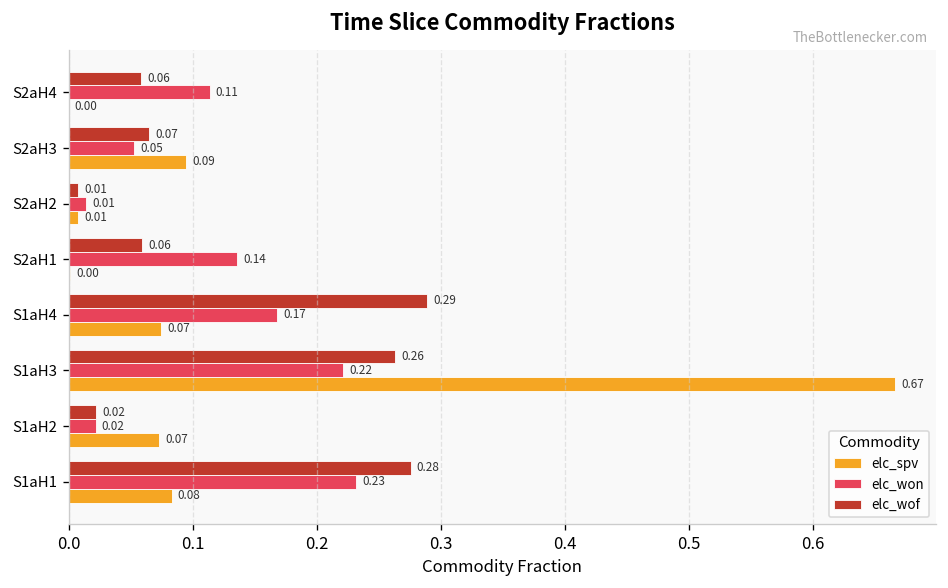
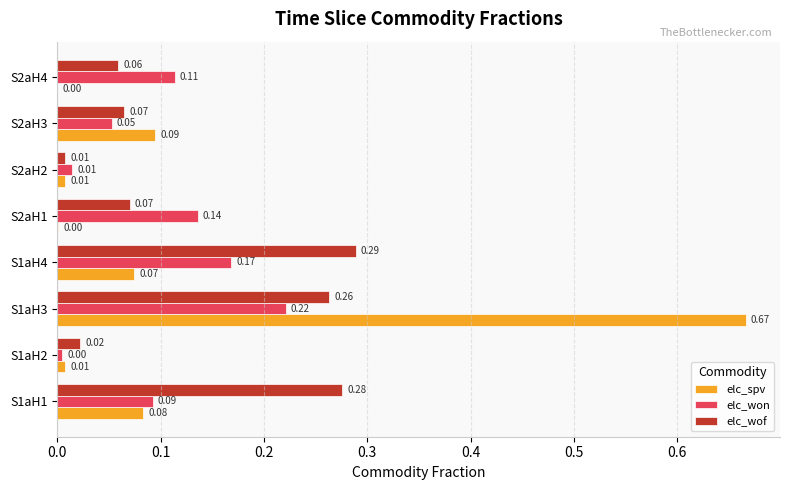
  {
    "elc_spv": {
      "S2aH4": 0.00,
      "S2aH3": 0.09,
      "S2aH2": 0.01,
      "S2aH1": 0.00,
      "S1aH4": 0.07,
      "S1aH3": 0.67,
-     "S1aH2": 0.07,
+     "S1aH2": 0.01,
      "S1aH1": 0.08
    },
    "elc_won": {
      "S2aH4": 0.11,
      "S2aH3": 0.05,
      "S2aH2": 0.01,
      "S2aH1": 0.14,
      "S1aH4": 0.17,
      "S1aH3": 0.22,
-     "S1aH2": 0.02,
-     "S1aH1": 0.23
+     "S1aH2": 0.00,
+     "S1aH1": 0.09
    },
    "elc_wof": {
      "S2aH4": 0.06,
      "S2aH3": 0.07,
      "S2aH2": 0.01,
-     "S2aH1": 0.06,
+     "S2aH1": 0.07,
      "S1aH4": 0.29,
      "S1aH3": 0.26,
      "S1aH2": 0.02,
      "S1aH1": 0.28
    }
  }
